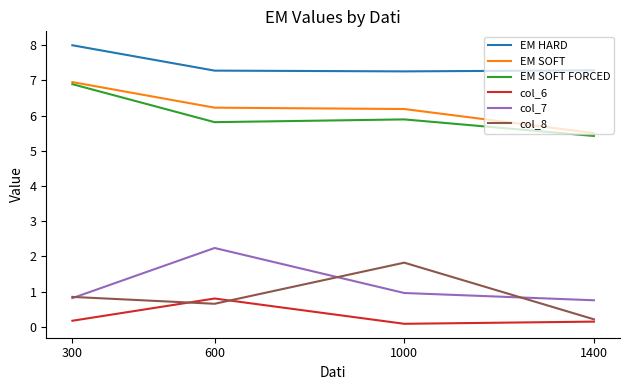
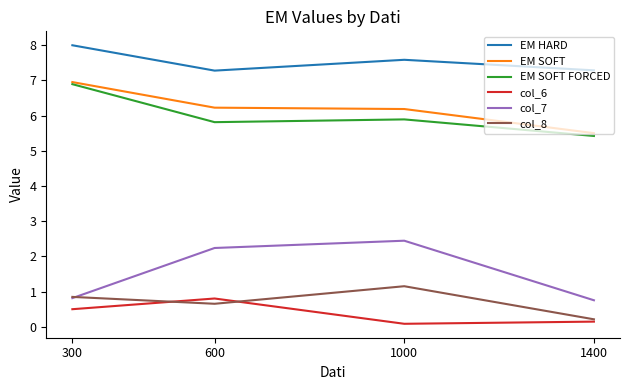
  {
    "EM HARD": {
      "300": 8.0,
      "600": 7.3,
-     "1000": 7.3
+     "1000": 7.6
    },
    "EM SOFT": {
      "600": 6.2,
      "1000": 6.2
    },
    "EM SOFT FORCED": {
      "600": 5.8,
      "1000": 5.9,
      "1400": 5.4
    },
    "col_6": {
-     "300": 0.2,
+     "300": 0.5,
      "600": 0.8,
      "1000": 0.1
    },
    "col_7": {
      "600": 2.2,
-     "1000": 1.0,
+     "1000": 2.4,
      "1400": 0.8
    },
    "col_8": {
      "600": 0.7,
-     "1000": 1.8
+     "1000": 1.2
    }
  }
